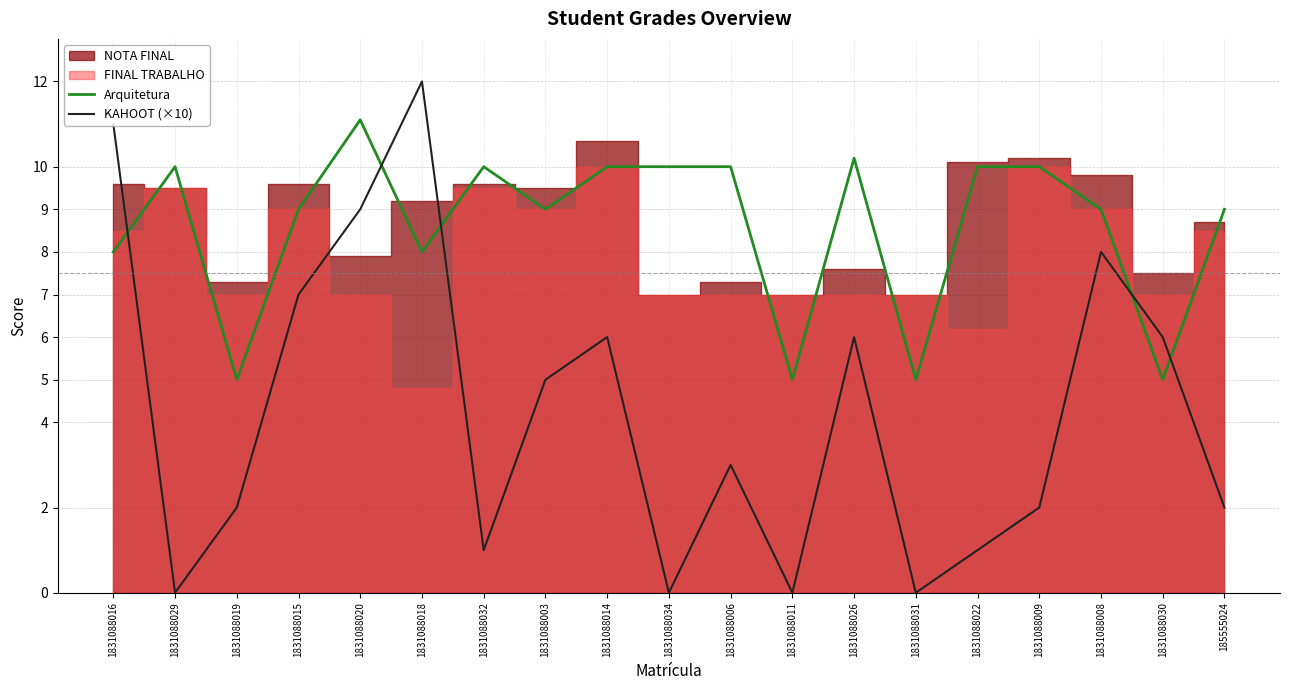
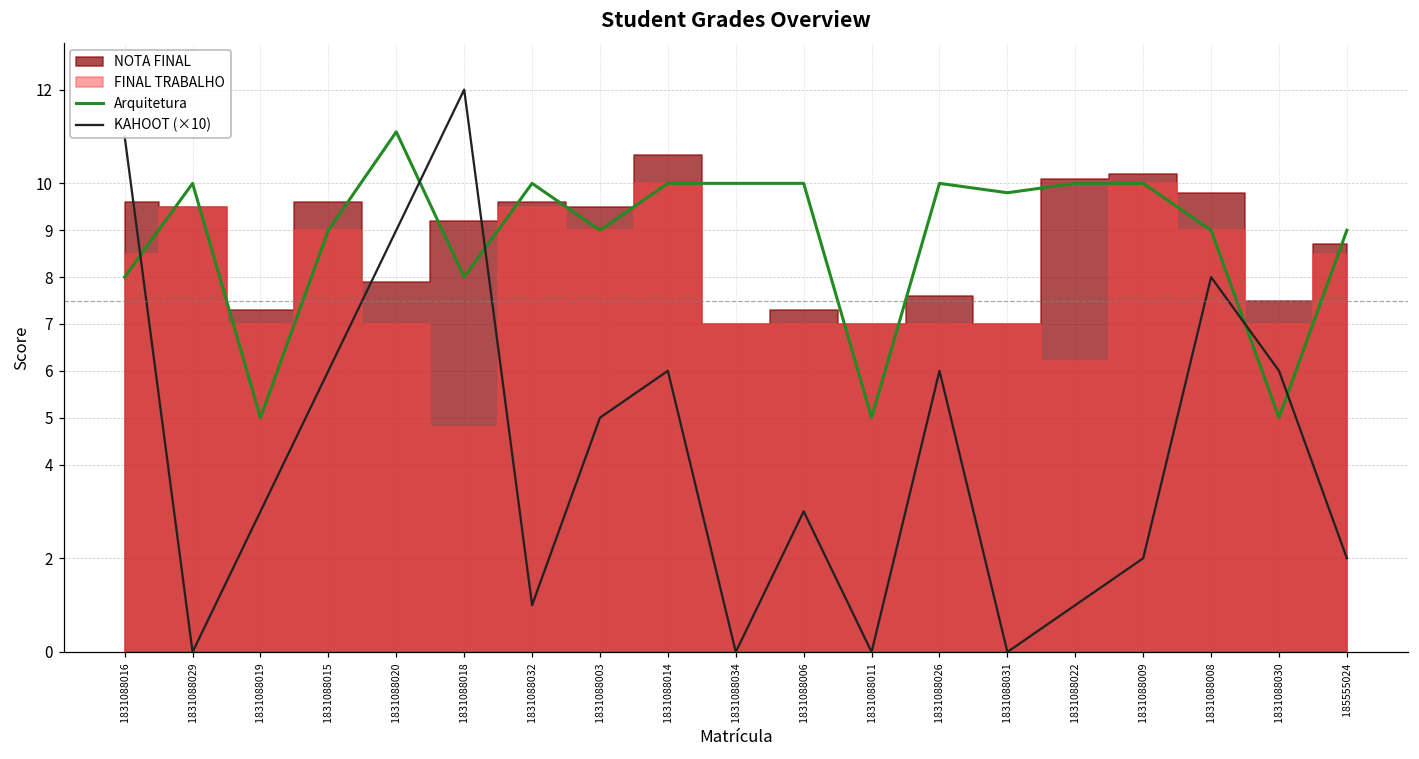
  {
    "Arquitetura": {
      "1831088016": 8.0,
      "1831088029": 10.0,
      "1831088019": 5.0,
      "1831088015": 9.0,
      "1831088020": 11.1,
      "1831088018": 8.0,
      "1831088032": 10.0,
      "1831088003": 9.0,
      "1831088014": 10.0,
      "1831088034": 10.0,
      "1831088006": 10.0,
      "1831088011": 5.0,
-     "1831088026": 10.2,
-     "1831088031": 5.0,
+     "1831088026": 10.0,
+     "1831088031": 9.8,
      "1831088022": 10.0,
      "1831088009": 10.0,
      "1831088008": 9.0,
      "1831088030": 5.0,
      "185555024": 9.0
    },
    "KAHOOT (×10)": {
      "1831088029": 0.0,
-     "1831088019": 2.0,
-     "1831088015": 7.0,
+     "1831088019": 3.0,
+     "1831088015": 6.0,
      "1831088020": 9.0,
      "1831088018": 12.0,
      "1831088032": 1.0,
      "1831088003": 5.0,
      "1831088014": 6.0,
      "1831088034": 0.0,
      "1831088006": 3.0,
      "1831088011": 0.0,
      "1831088026": 6.0,
      "1831088031": 0.0,
      "1831088022": 1.0,
      "1831088009": 2.0,
      "1831088008": 8.0,
      "1831088030": 6.0,
      "185555024": 2.0
    }
  }
